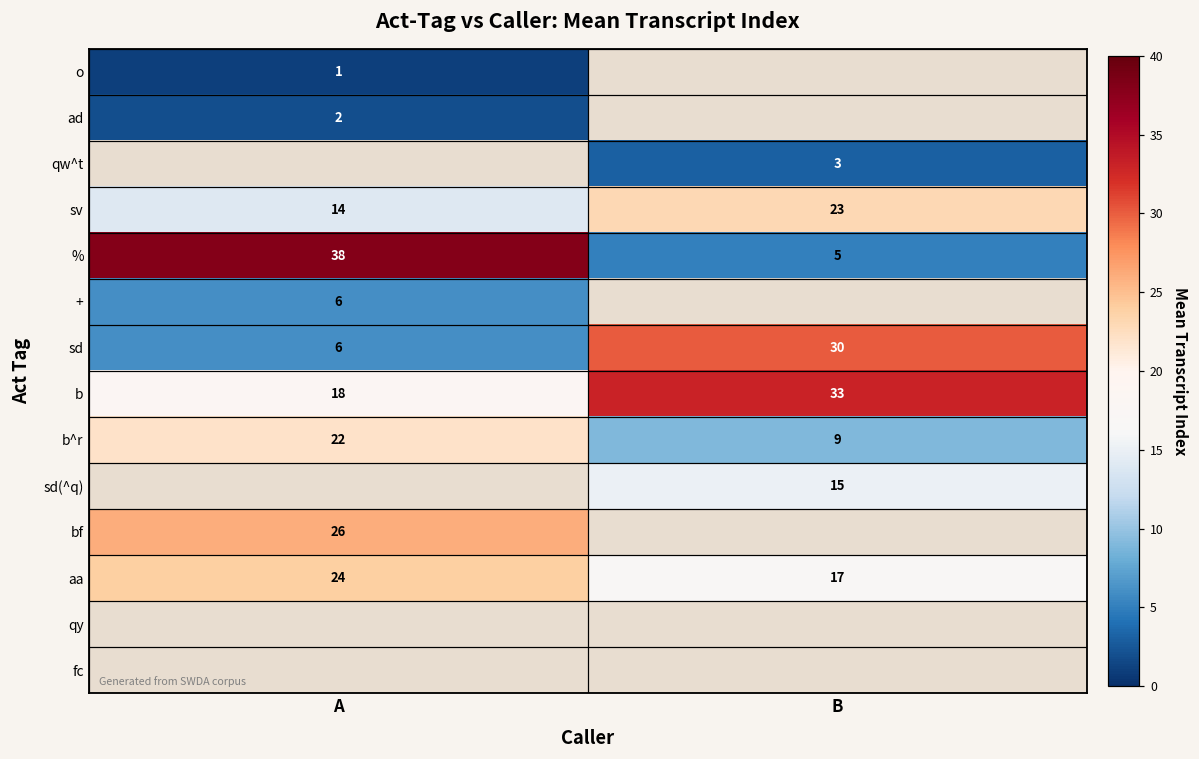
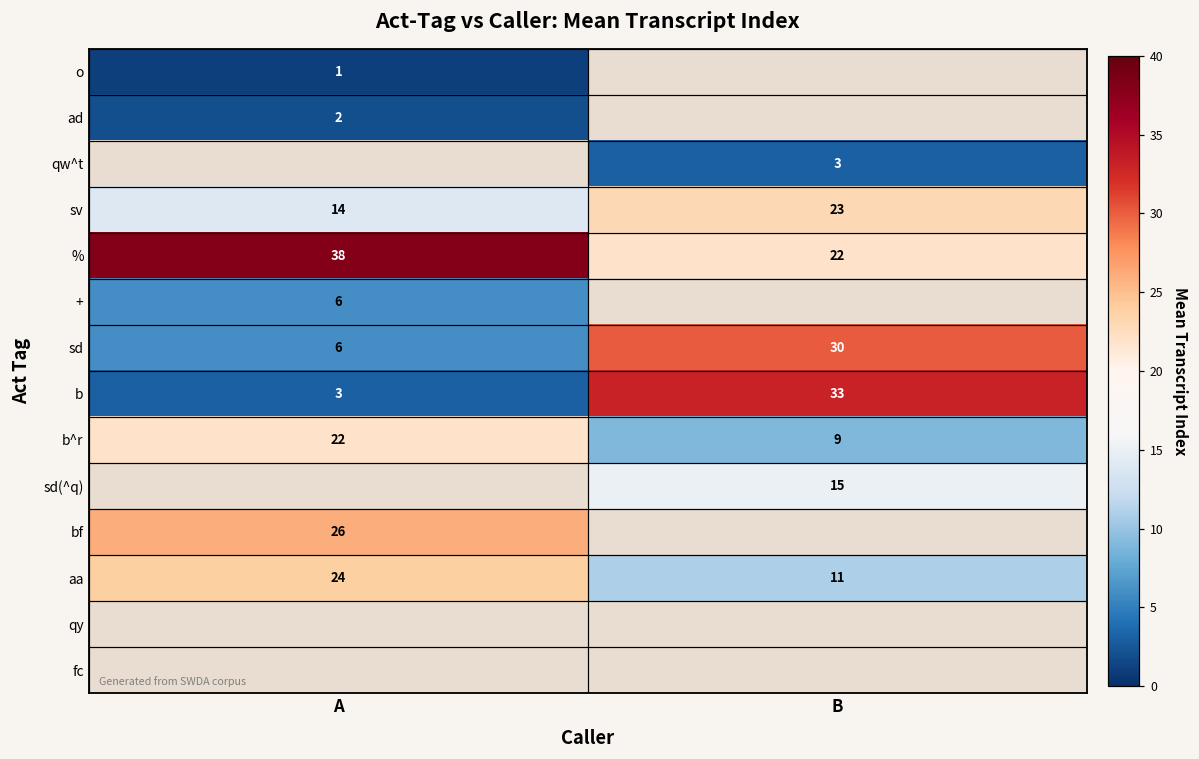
  {
    "o": {
      "A": 1
    },
    "ad": {
      "A": 2
    },
    "qw^t": {
      "B": 3
    },
    "sv": {
      "A": 14,
      "B": 23
    },
    "%": {
      "A": 38,
-     "B": 5
+     "B": 22
    },
    "+": {
      "A": 6
    },
    "sd": {
      "A": 6,
      "B": 30
    },
    "b": {
-     "A": 18,
+     "A": 3,
      "B": 33
    },
    "b^r": {
      "A": 22,
      "B": 9
    },
    "sd(^q)": {
      "B": 15
    },
    "bf": {
      "A": 26
    },
    "aa": {
      "A": 24,
-     "B": 17
+     "B": 11
    }
  }
